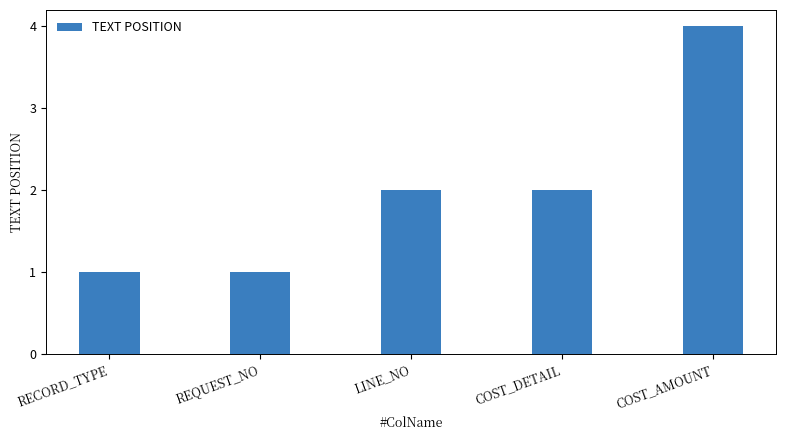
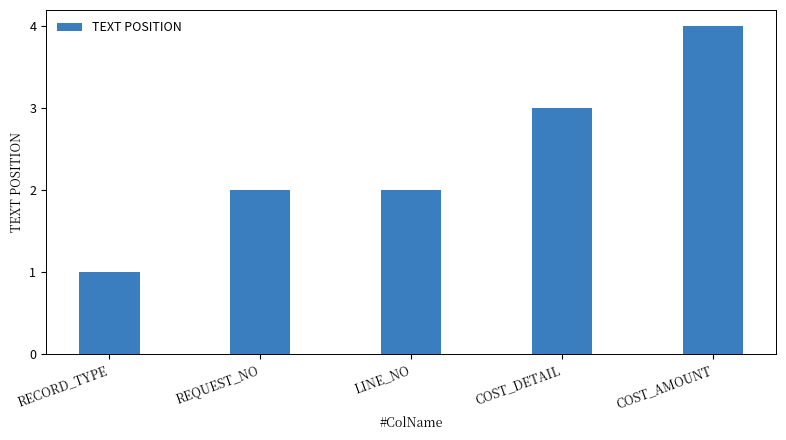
  {
    "RECORD_TYPE": 1,
-   "REQUEST_NO": 1,
+   "REQUEST_NO": 2,
    "LINE_NO": 2,
-   "COST_DETAIL": 2,
+   "COST_DETAIL": 3,
    "COST_AMOUNT": 4
  }
